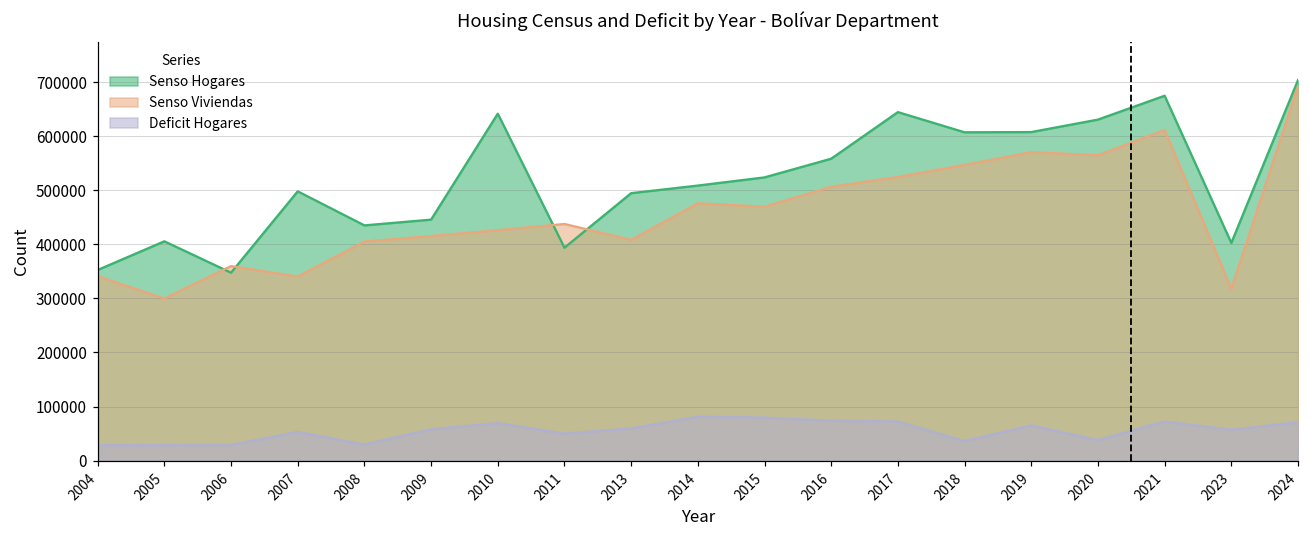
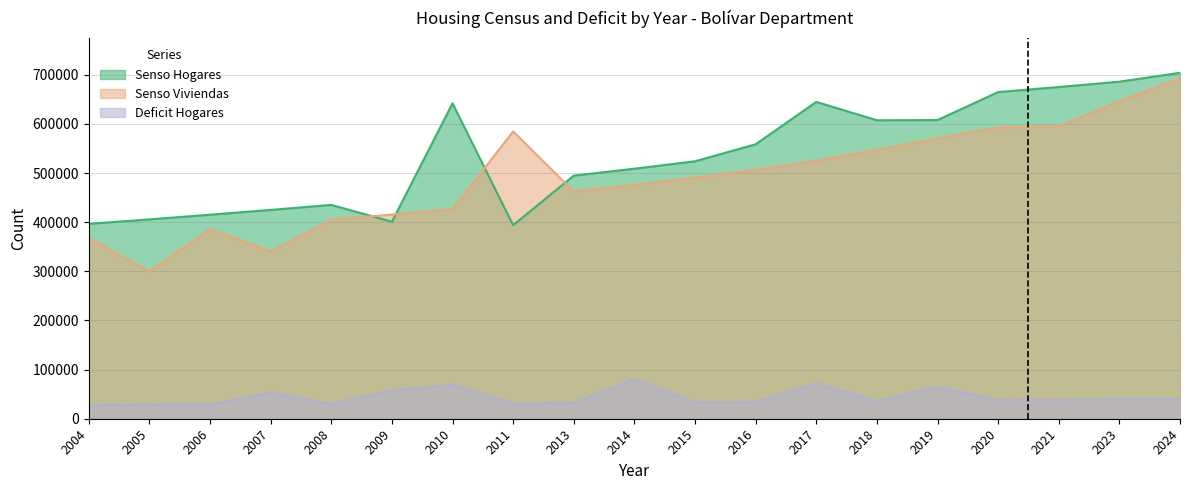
  {
    "Senso Hogares": {
-     "2004": 350000,
+     "2004": 400000,
      "2005": 410000,
-     "2006": 350000,
-     "2007": 500000,
+     "2006": 420000,
+     "2007": 420000,
      "2008": 440000,
-     "2009": 450000,
+     "2009": 400000,
      "2010": 640000,
      "2011": 390000,
      "2013": 490000,
      "2014": 510000,
      "2015": 520000,
      "2016": 560000,
      "2017": 640000,
      "2018": 610000,
      "2019": 610000,
-     "2020": 630000,
+     "2020": 660000,
      "2021": 670000,
-     "2023": 400000,
+     "2023": 690000,
      "2024": 700000
    },
    "Senso Viviendas": {
-     "2004": 340000,
+     "2004": 370000,
      "2005": 300000,
-     "2006": 360000,
+     "2006": 390000,
      "2007": 340000,
      "2008": 410000,
      "2009": 420000,
      "2010": 430000,
-     "2011": 440000,
-     "2013": 410000,
+     "2011": 580000,
+     "2013": 460000,
      "2014": 480000,
-     "2015": 470000,
+     "2015": 490000,
      "2016": 510000,
      "2017": 520000,
      "2018": 550000,
      "2019": 570000,
-     "2020": 560000,
-     "2021": 610000,
-     "2023": 320000,
+     "2020": 590000,
+     "2021": 600000,
+     "2023": 650000,
      "2024": 690000
    },
    "Deficit Hogares": {
      "2004": 30000,
      "2005": 30000,
      "2006": 30000,
      "2007": 50000,
      "2008": 30000,
      "2009": 60000,
      "2010": 70000,
-     "2011": 50000,
-     "2013": 60000,
+     "2011": 30000,
+     "2013": 30000,
      "2014": 80000,
-     "2015": 80000,
-     "2016": 70000,
+     "2015": 30000,
+     "2016": 30000,
      "2017": 70000,
      "2018": 40000,
      "2019": 70000,
      "2020": 40000,
-     "2021": 70000,
-     "2023": 60000,
-     "2024": 70000
+     "2021": 40000,
+     "2023": 40000,
+     "2024": 40000
    }
  }
